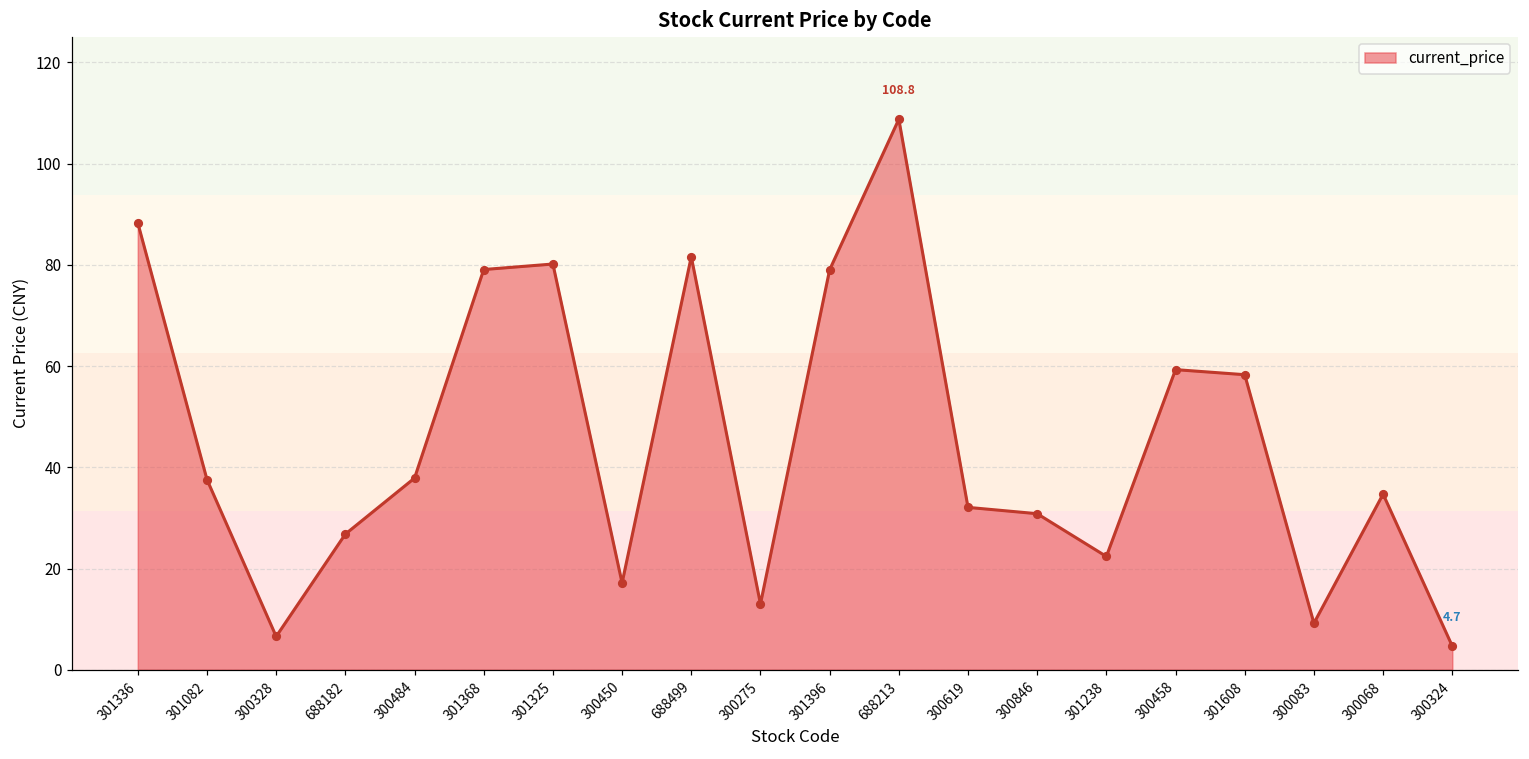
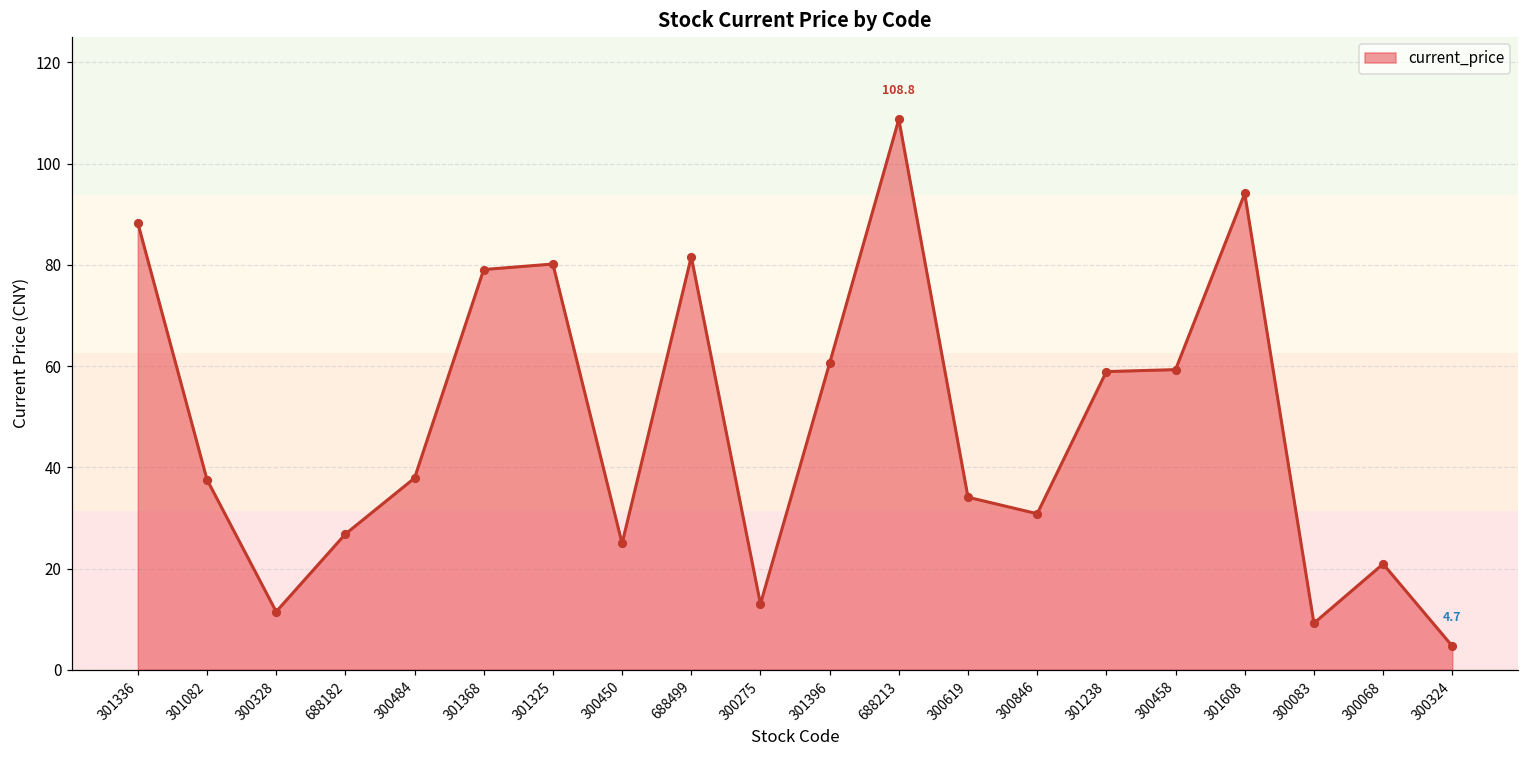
  {
    "301336": 88,
    "301082": 38,
-   "300328": 7,
+   "300328": 11,
    "688182": 27,
    "300484": 38,
    "301368": 79,
    "301325": 80,
-   "300450": 17,
+   "300450": 25,
    "688499": 82,
    "300275": 13,
-   "301396": 79,
-   "300619": 32,
+   "301396": 61,
+   "300619": 34,
    "300846": 31,
-   "301238": 22,
+   "301238": 59,
    "300458": 59,
-   "301608": 58,
+   "301608": 94,
    "300083": 9,
-   "300068": 35
+   "300068": 21
  }
